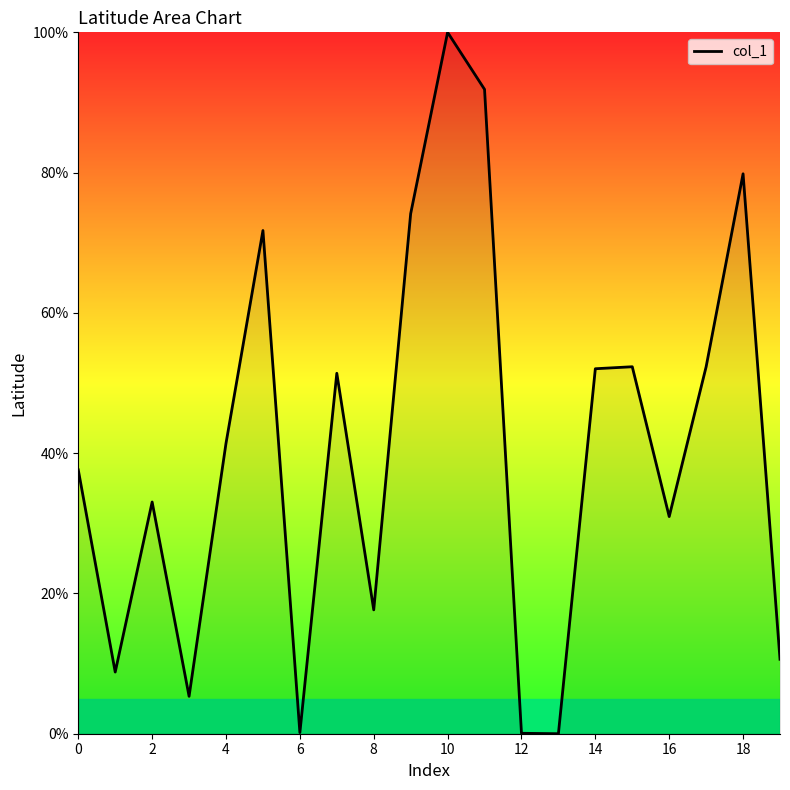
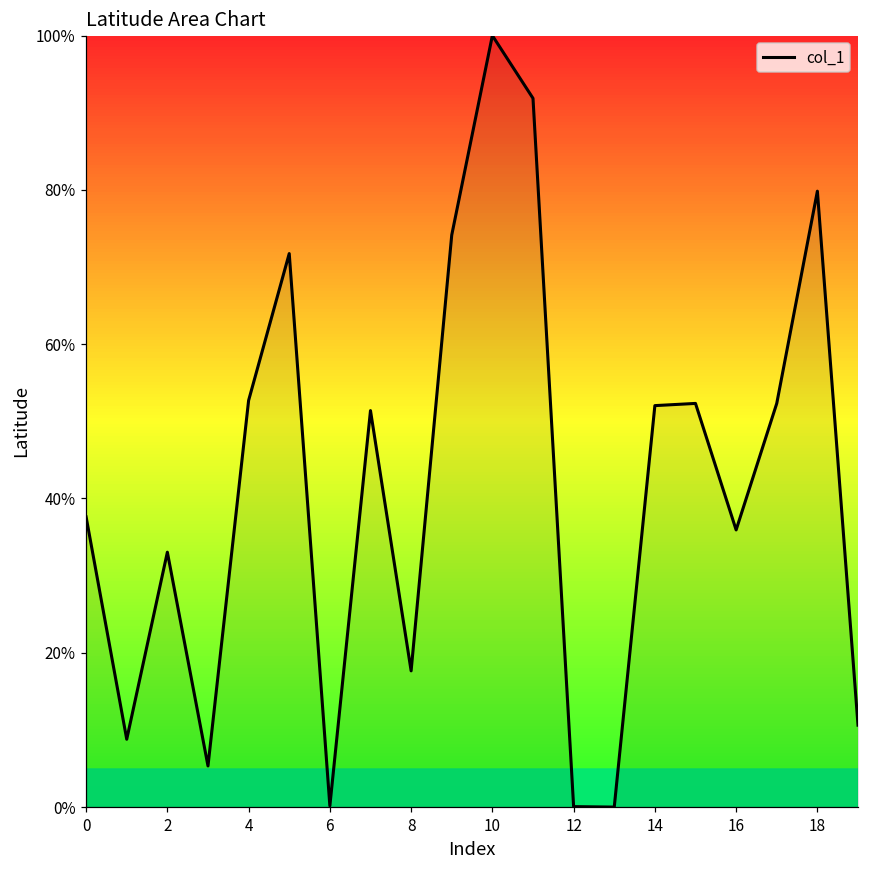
  {
    "0": "38%",
    "2": "33%",
-   "4": "41%",
+   "4": "53%",
    "8": "18%",
    "10": "100%",
    "14": "52%",
-   "16": "31%",
+   "16": "36%",
    "18": "80%"
  }
